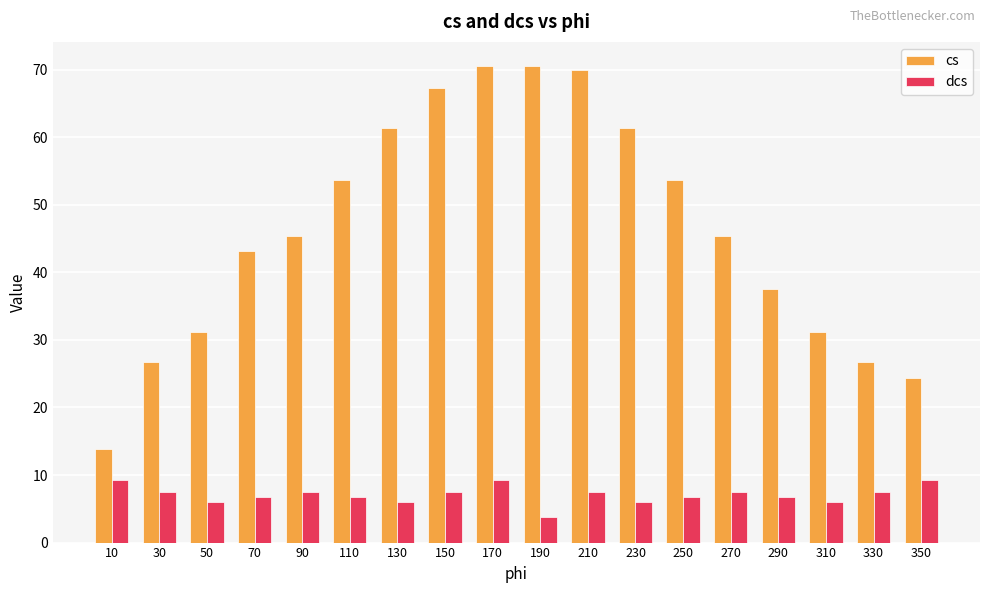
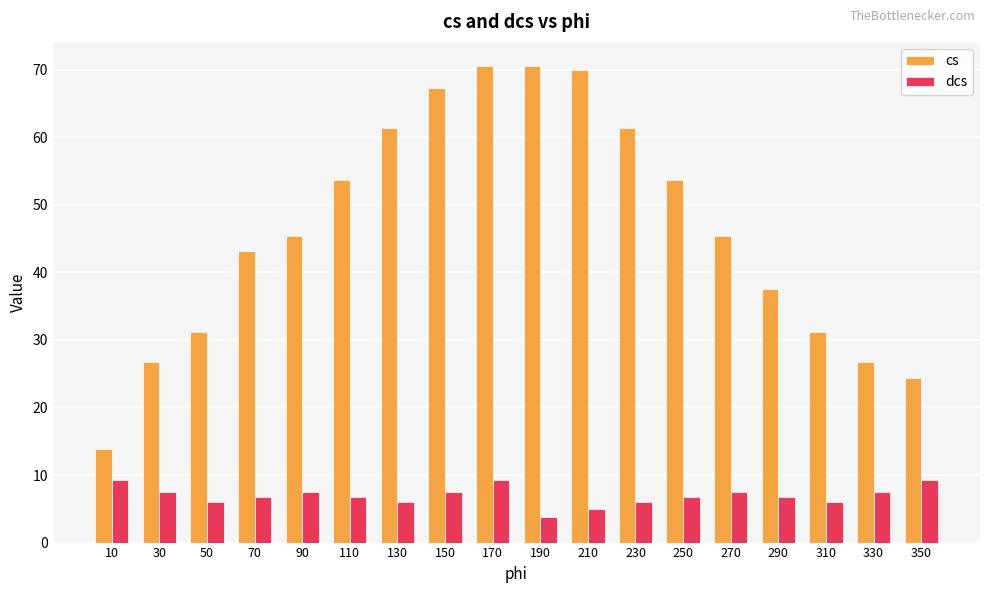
  {
    "cs": {
      "10": 14,
      "30": 27,
      "50": 31,
      "70": 43,
      "90": 45,
      "110": 54,
      "130": 61,
      "150": 67,
      "170": 71,
      "190": 71,
      "210": 70,
      "230": 61,
      "250": 54,
      "270": 45,
      "290": 38,
      "310": 31,
      "330": 27,
      "350": 24
    },
    "dcs": {
      "10": 9,
      "30": 7,
      "50": 6,
      "70": 7,
      "90": 7,
      "110": 7,
      "130": 6,
      "150": 7,
      "170": 9,
      "190": 4,
-     "210": 7,
+     "210": 5,
      "230": 6,
      "250": 7,
      "270": 7,
      "290": 7,
      "310": 6,
      "330": 7,
      "350": 9
    }
  }
